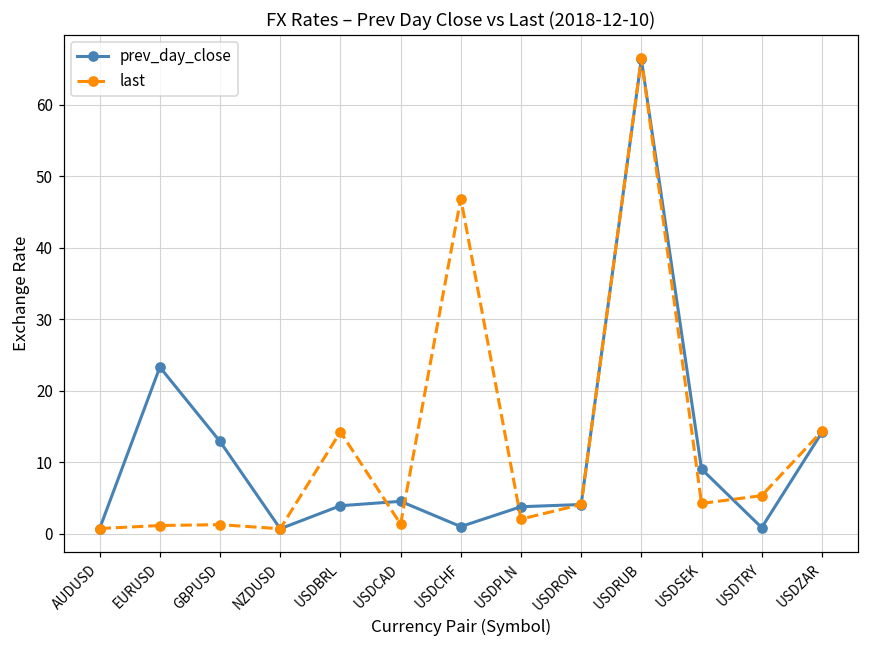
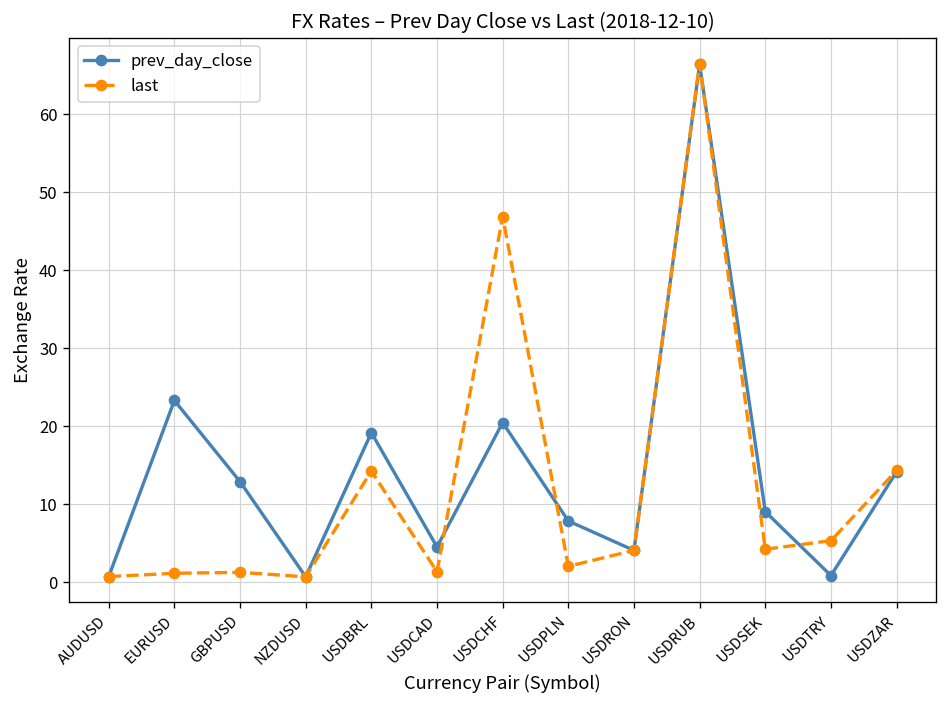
  {
    "prev_day_close": {
      "EURUSD": 23,
      "GBPUSD": 13,
-     "USDBRL": 4,
+     "USDBRL": 19,
      "USDCAD": 5,
-     "USDCHF": 1,
-     "USDPLN": 4,
+     "USDCHF": 20,
+     "USDPLN": 8,
      "USDSEK": 9,
      "USDTRY": 1
    },
    "last": {
      "EURUSD": 1,
      "GBPUSD": 1,
      "USDBRL": 14,
      "USDCAD": 1,
      "USDCHF": 47,
      "USDPLN": 2,
      "USDSEK": 4,
      "USDTRY": 5
    }
  }
